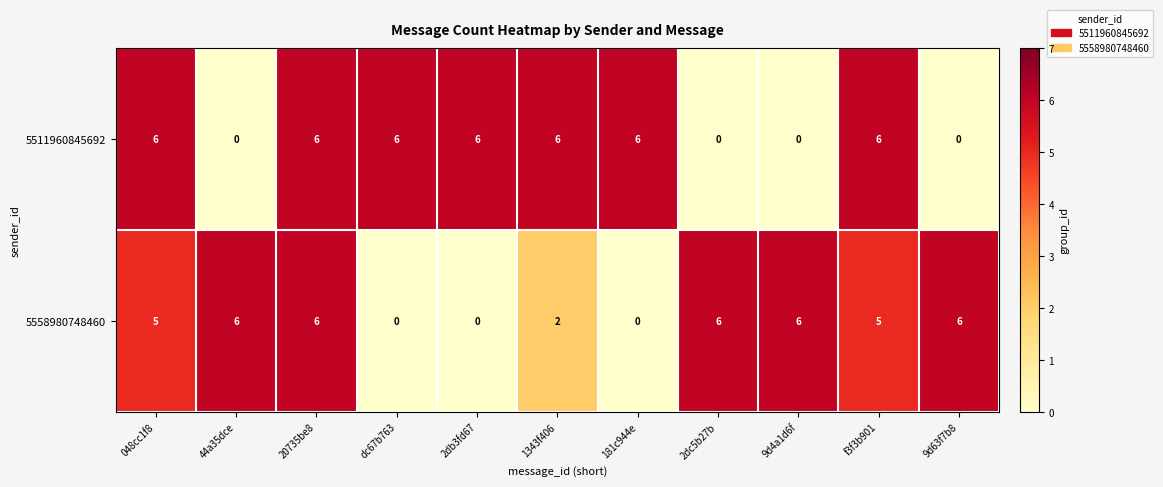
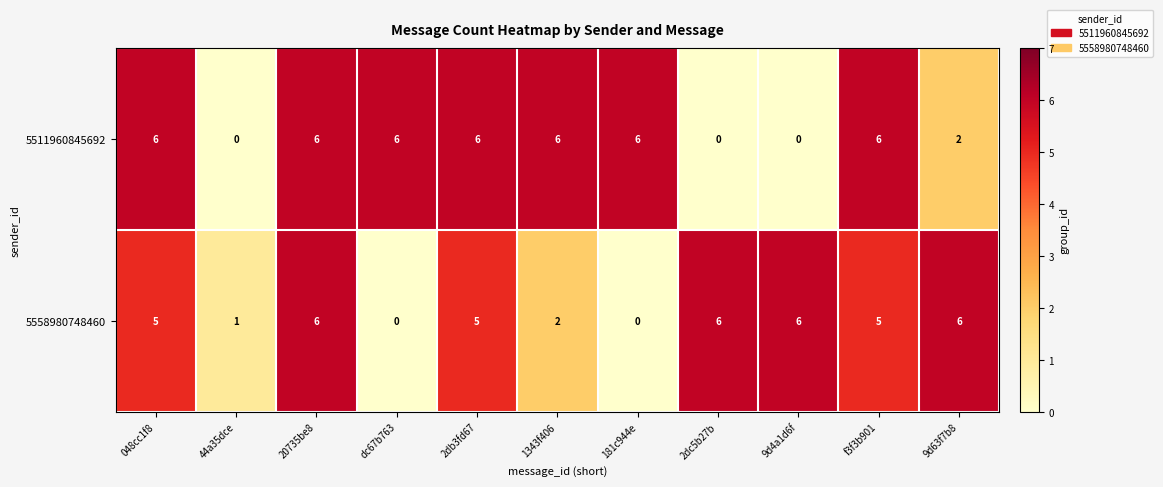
  {
    "5511960845692": {
      "048cc1f8": 6,
      "44a35dce": 0,
      "20735be8": 6,
      "dc67b763": 6,
      "2db3fd67": 6,
      "1343f406": 6,
      "181c944e": 6,
      "2dc5b27b": 0,
      "9d4a1d6f": 0,
      "f3f3b901": 6,
-     "9d63f7b8": 0
+     "9d63f7b8": 2
    },
    "5558980748460": {
      "048cc1f8": 5,
-     "44a35dce": 6,
+     "44a35dce": 1,
      "20735be8": 6,
      "dc67b763": 0,
-     "2db3fd67": 0,
+     "2db3fd67": 5,
      "1343f406": 2,
      "181c944e": 0,
      "2dc5b27b": 6,
      "9d4a1d6f": 6,
      "f3f3b901": 5,
      "9d63f7b8": 6
    }
  }
